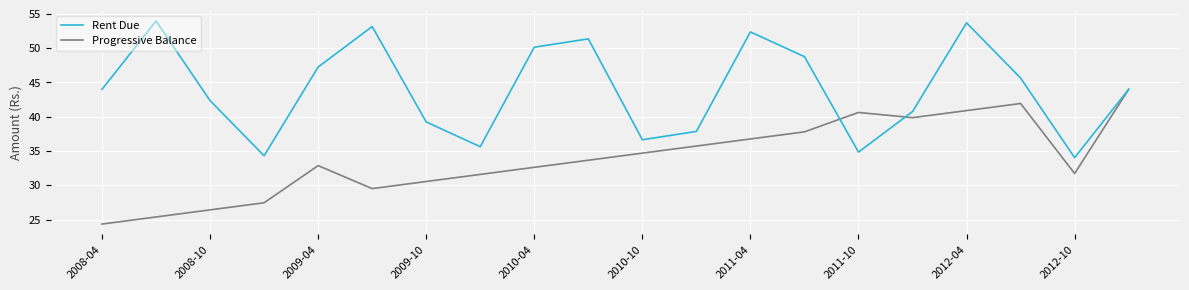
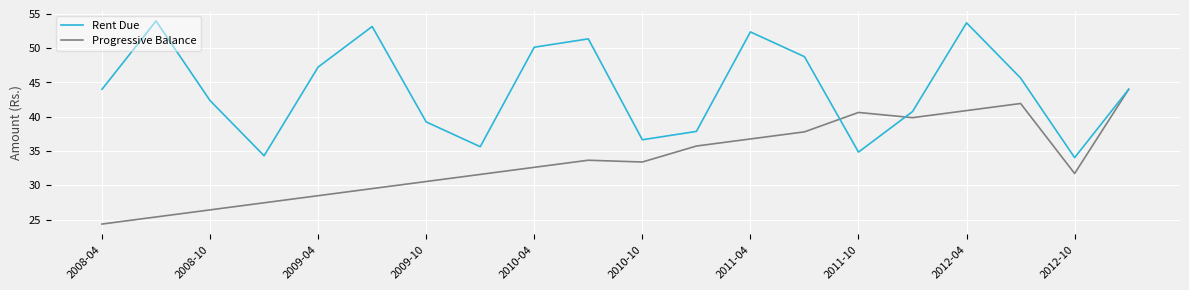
  {
    "Rent Due": {
      "2008-04": 44,
      "2008-10": 42,
      "2009-04": 47,
      "2009-10": 39,
      "2010-04": 50,
      "2010-10": 37,
      "2011-04": 52,
      "2011-10": 35,
      "2012-04": 54,
      "2012-10": 34
    },
    "Progressive Balance": {
      "2008-04": 24,
      "2008-10": 26,
-     "2009-04": 33,
+     "2009-04": 28,
      "2009-10": 31,
      "2010-04": 33,
-     "2010-10": 35,
+     "2010-10": 33,
      "2011-04": 37,
      "2011-10": 41,
      "2012-04": 41,
      "2012-10": 32
    }
  }
